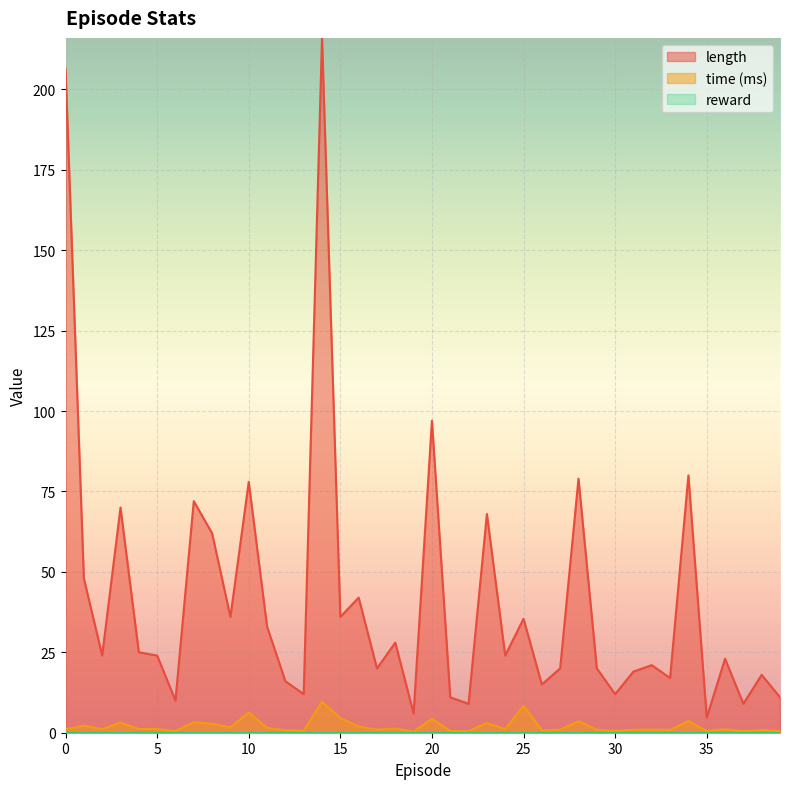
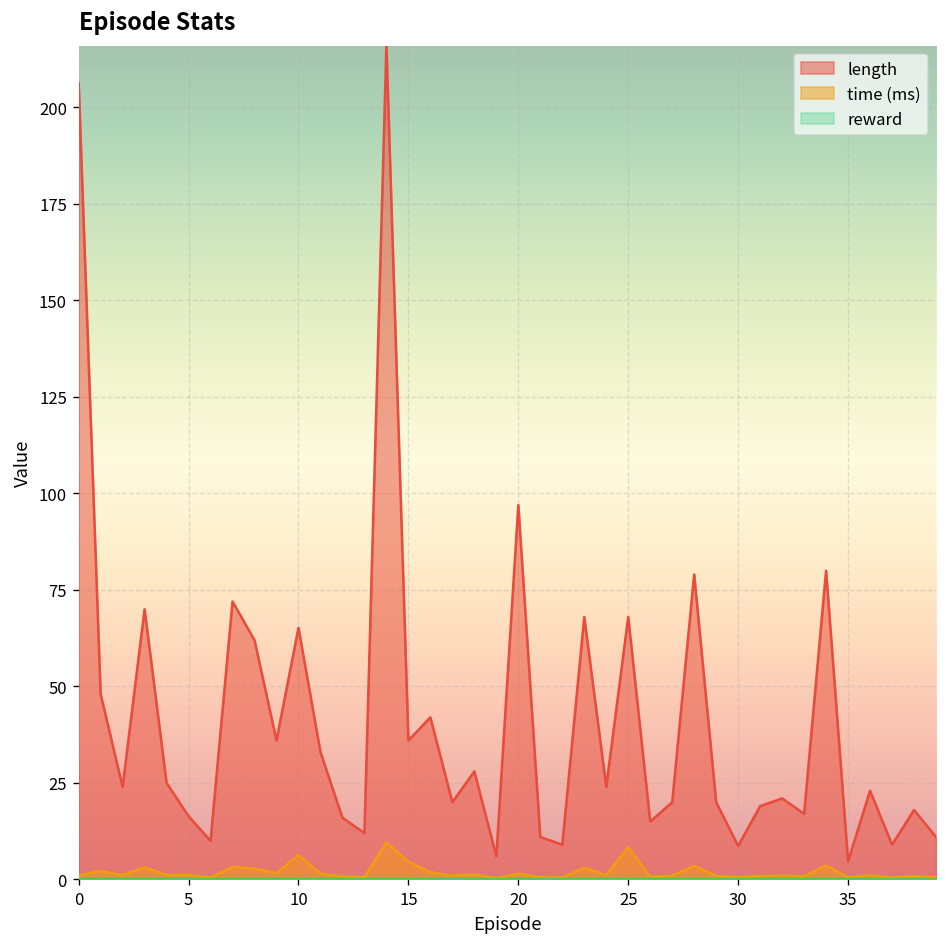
  {
    "length": {
      "0": 206,
-     "5": 24,
-     "10": 78,
+     "5": 16,
+     "10": 65,
      "15": 36,
      "20": 97,
-     "25": 35,
-     "30": 12,
+     "25": 68,
+     "30": 9,
      "35": 5
    },
    "time (ms)": {
      "0": 1,
      "5": 1,
      "10": 6,
      "15": 5,
-     "20": 4,
+     "20": 2,
      "25": 8
    },
    "reward": {
      "0": 0,
      "5": 0,
      "10": 0,
      "15": 0,
      "20": 0,
      "25": 0
    }
  }
